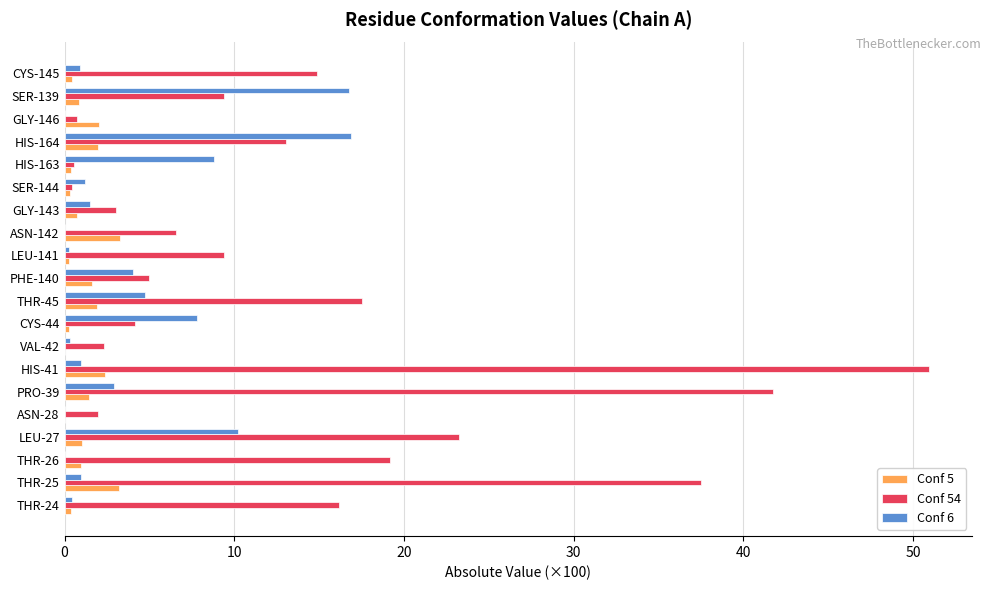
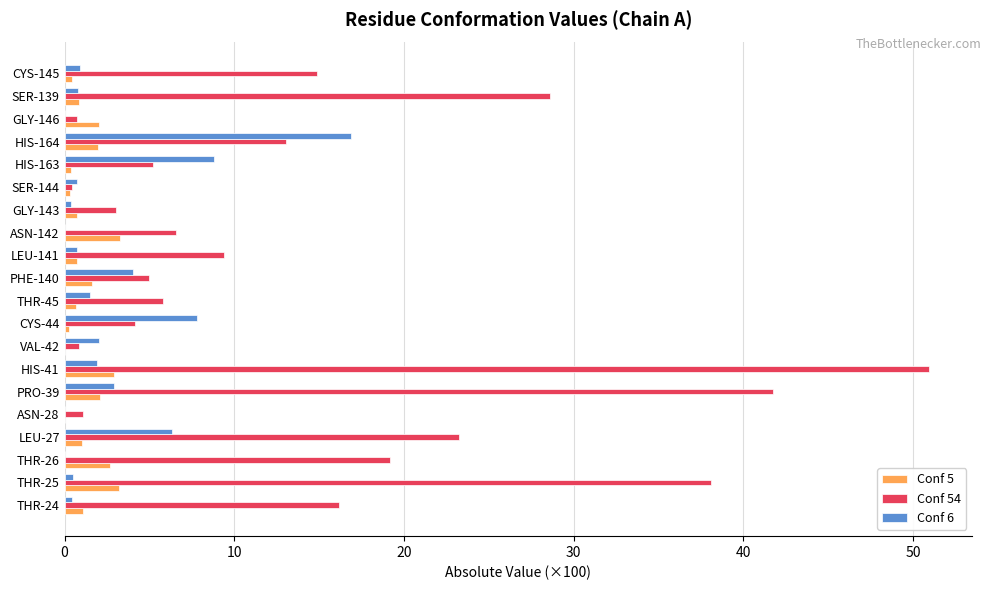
  {
    "Conf 5": {
      "CYS-145": 0.4,
      "SER-139": 0.9,
      "GLY-146": 2.0,
      "HIS-164": 2.0,
      "HIS-163": 0.4,
      "SER-144": 0.3,
      "GLY-143": 0.8,
      "ASN-142": 3.3,
-     "LEU-141": 0.3,
+     "LEU-141": 0.8,
      "PHE-140": 1.6,
-     "THR-45": 1.9,
+     "THR-45": 0.7,
      "CYS-44": 0.3,
      "VAL-42": 0.0,
-     "HIS-41": 2.4,
-     "PRO-39": 1.5,
+     "HIS-41": 2.9,
+     "PRO-39": 2.1,
      "ASN-28": 0.0,
      "LEU-27": 1.0,
-     "THR-26": 1.0,
+     "THR-26": 2.7,
      "THR-25": 3.2,
-     "THR-24": 0.4
+     "THR-24": 1.1
    },
    "Conf 54": {
      "CYS-145": 14.9,
-     "SER-139": 9.4,
+     "SER-139": 28.6,
      "GLY-146": 0.7,
      "HIS-164": 13.0,
-     "HIS-163": 0.6,
+     "HIS-163": 5.2,
      "SER-144": 0.4,
      "GLY-143": 3.0,
      "ASN-142": 6.6,
      "LEU-141": 9.4,
      "PHE-140": 5.0,
-     "THR-45": 17.5,
+     "THR-45": 5.8,
      "CYS-44": 4.1,
-     "VAL-42": 2.3,
+     "VAL-42": 0.8,
      "HIS-41": 50.9,
      "PRO-39": 41.7,
-     "ASN-28": 2.0,
+     "ASN-28": 1.1,
      "LEU-27": 23.2,
      "THR-26": 19.2,
-     "THR-25": 37.5,
+     "THR-25": 38.1,
      "THR-24": 16.2
    },
    "Conf 6": {
      "CYS-145": 0.9,
-     "SER-139": 16.8,
+     "SER-139": 0.8,
      "GLY-146": 0.0,
      "HIS-164": 16.9,
      "HIS-163": 8.8,
-     "SER-144": 1.2,
-     "GLY-143": 1.5,
+     "SER-144": 0.7,
+     "GLY-143": 0.4,
      "ASN-142": 0.0,
-     "LEU-141": 0.3,
+     "LEU-141": 0.8,
      "PHE-140": 4.0,
-     "THR-45": 4.8,
+     "THR-45": 1.5,
      "CYS-44": 7.8,
-     "VAL-42": 0.3,
-     "HIS-41": 1.0,
+     "VAL-42": 2.0,
+     "HIS-41": 1.9,
      "PRO-39": 2.9,
      "ASN-28": 0.0,
-     "LEU-27": 10.2,
+     "LEU-27": 6.3,
      "THR-26": 0.0,
-     "THR-25": 1.0,
+     "THR-25": 0.5,
      "THR-24": 0.4
    }
  }
